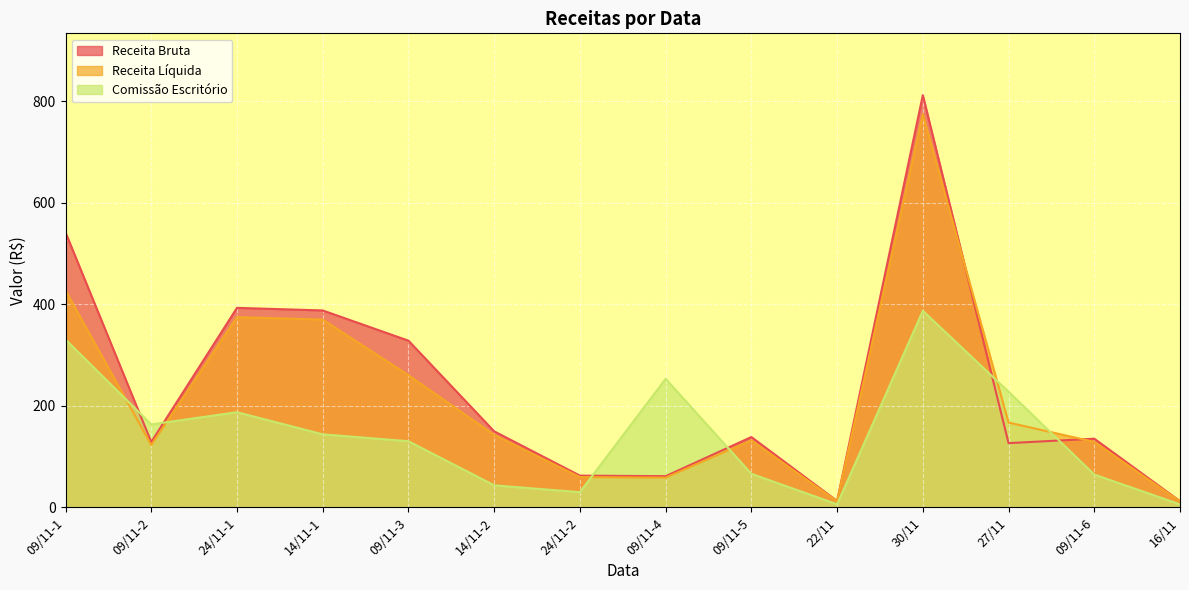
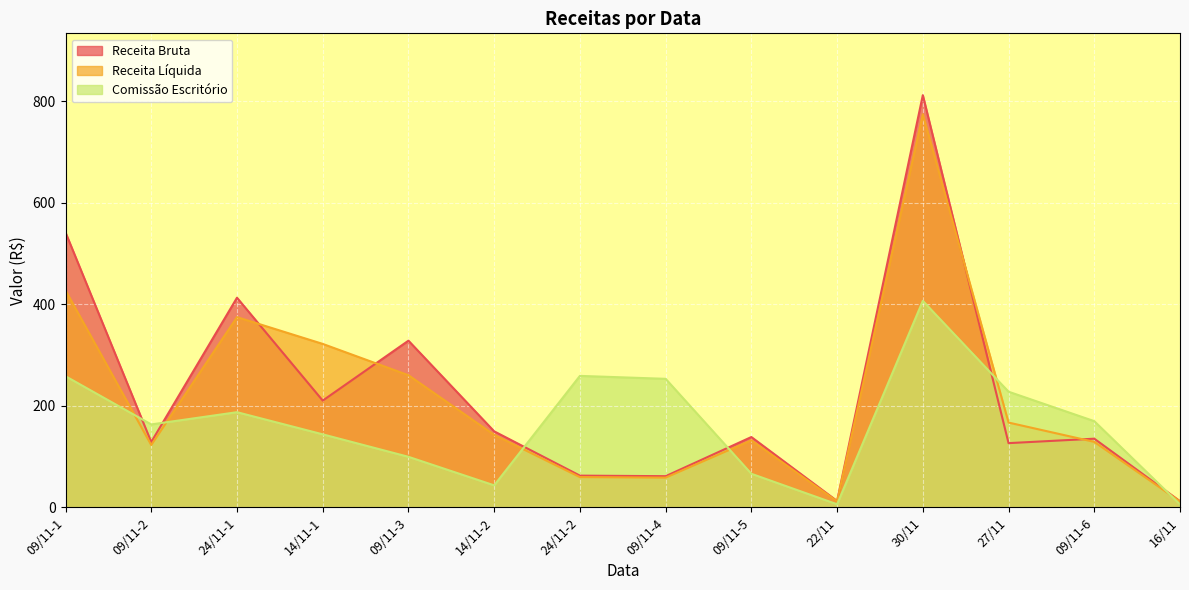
  {
    "Receita Bruta": {
      "09/11-1": 540,
      "09/11-2": 130,
-     "24/11-1": 390,
-     "14/11-1": 390,
+     "24/11-1": 410,
+     "14/11-1": 210,
      "09/11-3": 330,
      "14/11-2": 150,
      "09/11-5": 140,
      "30/11": 810,
      "27/11": 130,
      "09/11-6": 140
    },
    "Receita Líquida": {
      "09/11-1": 430,
      "09/11-2": 120,
      "24/11-1": 370,
-     "14/11-1": 370,
+     "14/11-1": 320,
      "09/11-3": 260,
      "14/11-2": 140,
      "09/11-5": 130,
      "30/11": 770,
      "27/11": 170,
      "09/11-6": 130
    },
    "Comissão Escritório": {
-     "09/11-1": 330,
+     "09/11-1": 260,
      "09/11-2": 160,
      "24/11-1": 190,
      "14/11-1": 140,
-     "09/11-3": 130,
+     "09/11-3": 100,
      "14/11-2": 40,
-     "24/11-2": 30,
+     "24/11-2": 260,
      "09/11-4": 250,
      "09/11-5": 70,
      "22/11": 10,
-     "30/11": 390,
+     "30/11": 410,
      "27/11": 230,
-     "09/11-6": 60,
+     "09/11-6": 170,
      "16/11": 10
    }
  }
